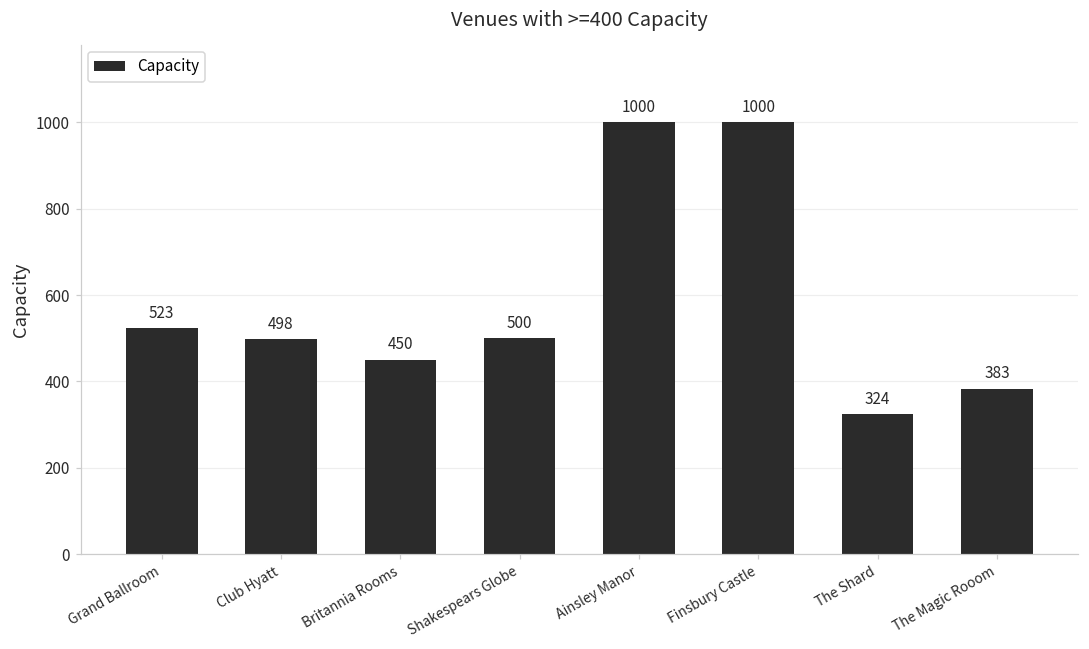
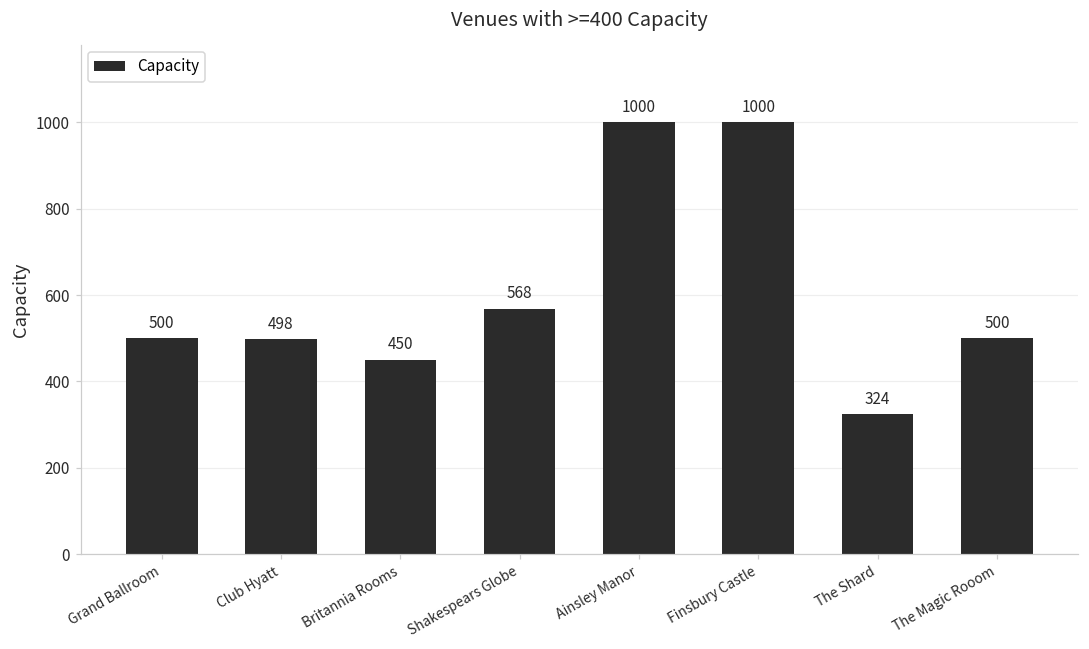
  {
-   "Grand Ballroom": 523,
+   "Grand Ballroom": 500,
    "Club Hyatt": 498,
    "Britannia Rooms": 450,
-   "Shakespears Globe": 500,
+   "Shakespears Globe": 568,
    "Ainsley Manor": 1000,
    "Finsbury Castle": 1000,
    "The Shard": 324,
-   "The Magic Rooom": 383
+   "The Magic Rooom": 500
  }
